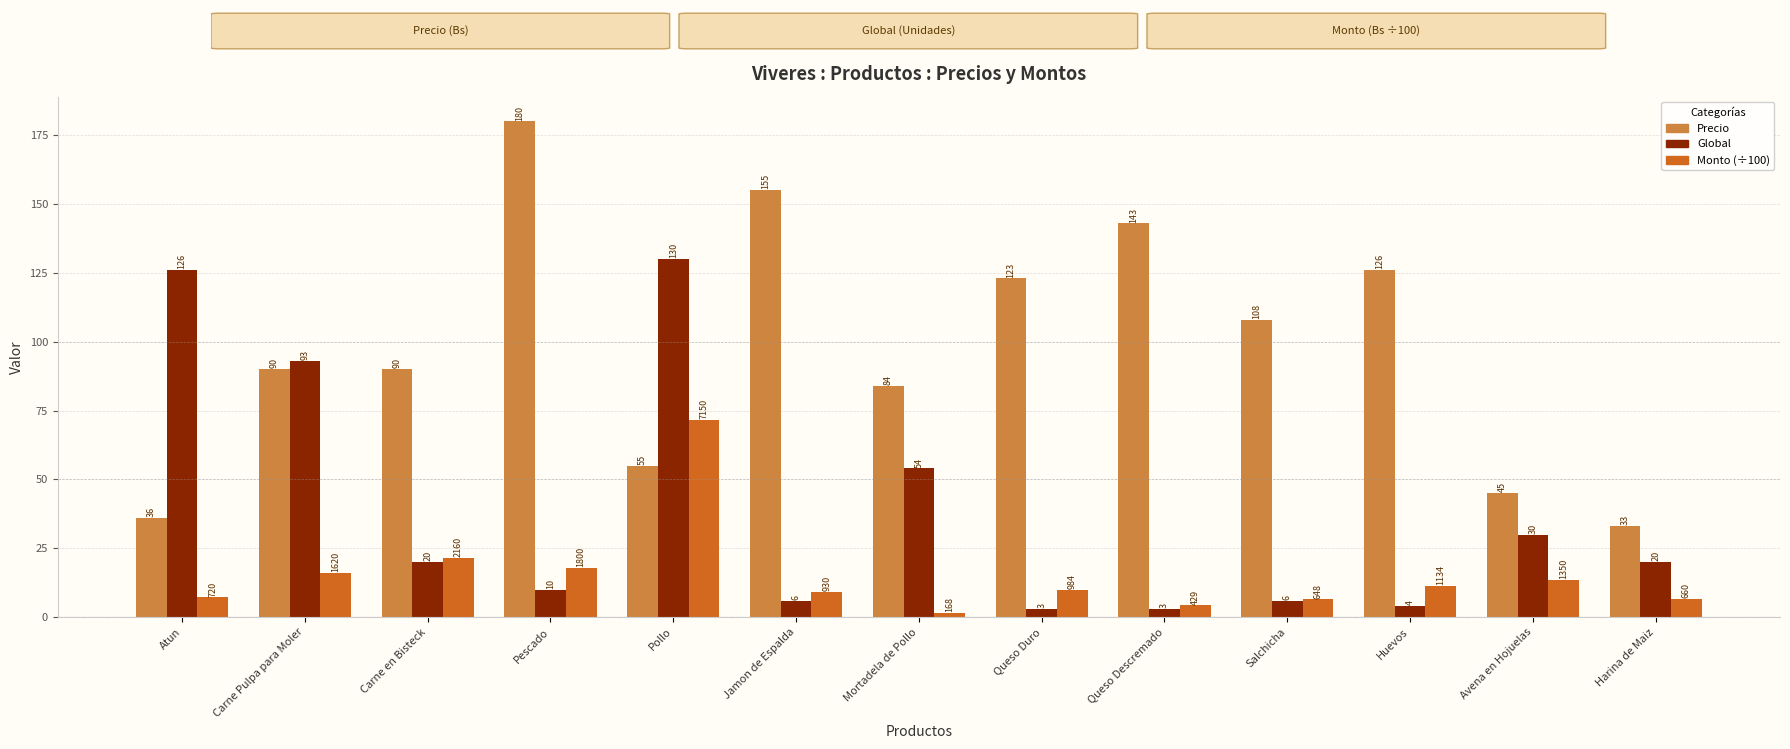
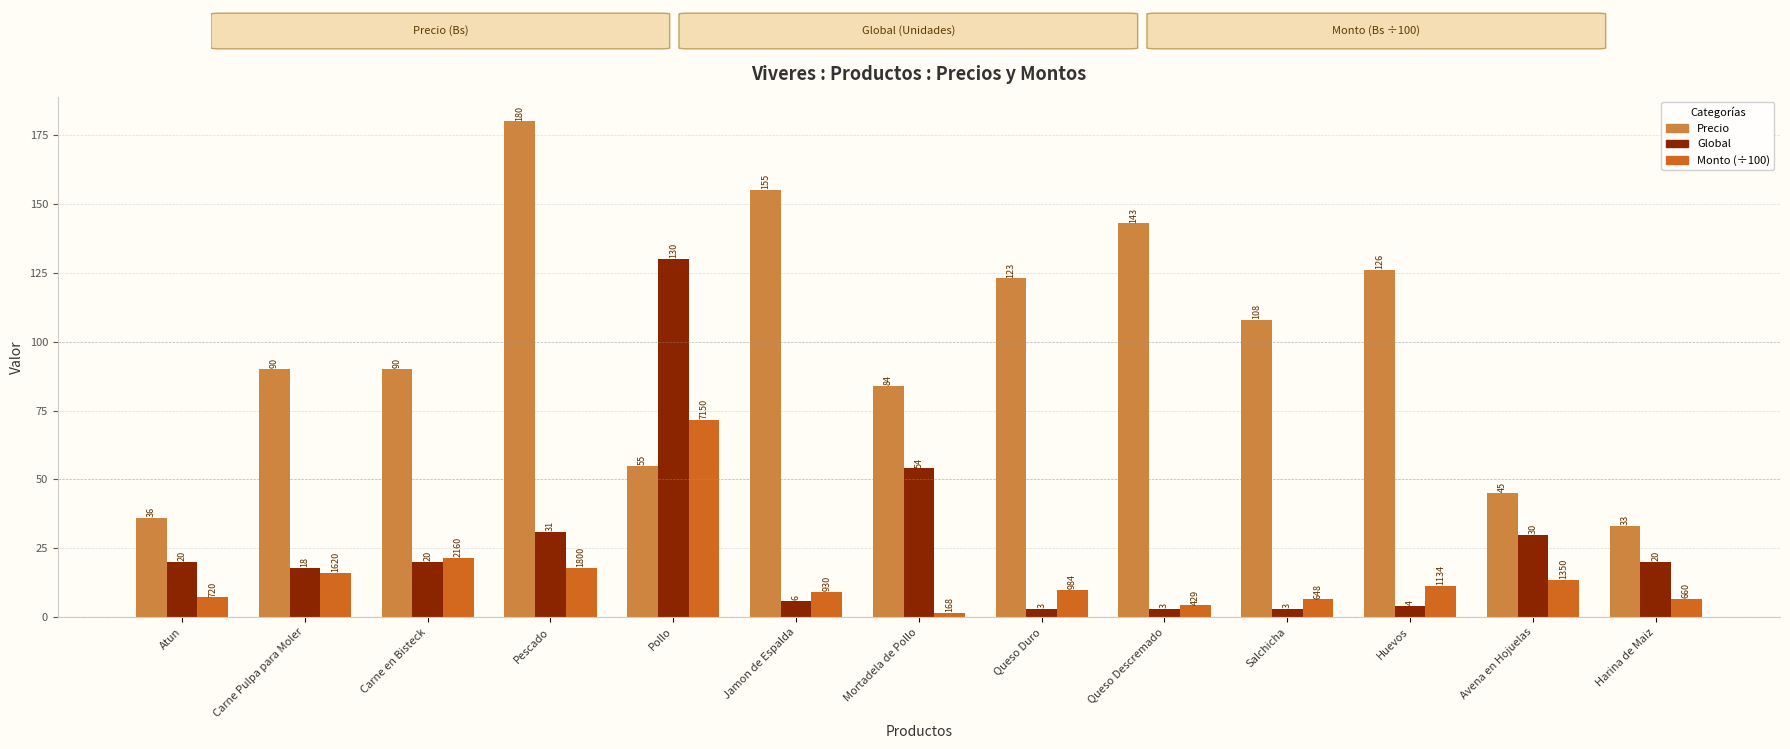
  {
    "Global": {
-     "Atun": 126,
-     "Carne Pulpa para Moler": 93,
+     "Atun": 20,
+     "Carne Pulpa para Moler": 18,
      "Carne en Bisteck": 20,
-     "Pescado": 10,
+     "Pescado": 31,
      "Pollo": 130,
      "Jamon de Espalda": 6,
      "Mortadela de Pollo": 54,
      "Queso Duro": 3,
      "Queso Descremado": 3,
-     "Salchicha": 6,
+     "Salchicha": 3,
      "Huevos": 4,
      "Avena en Hojuelas": 30,
      "Harina de Maiz": 20
    }
  }
